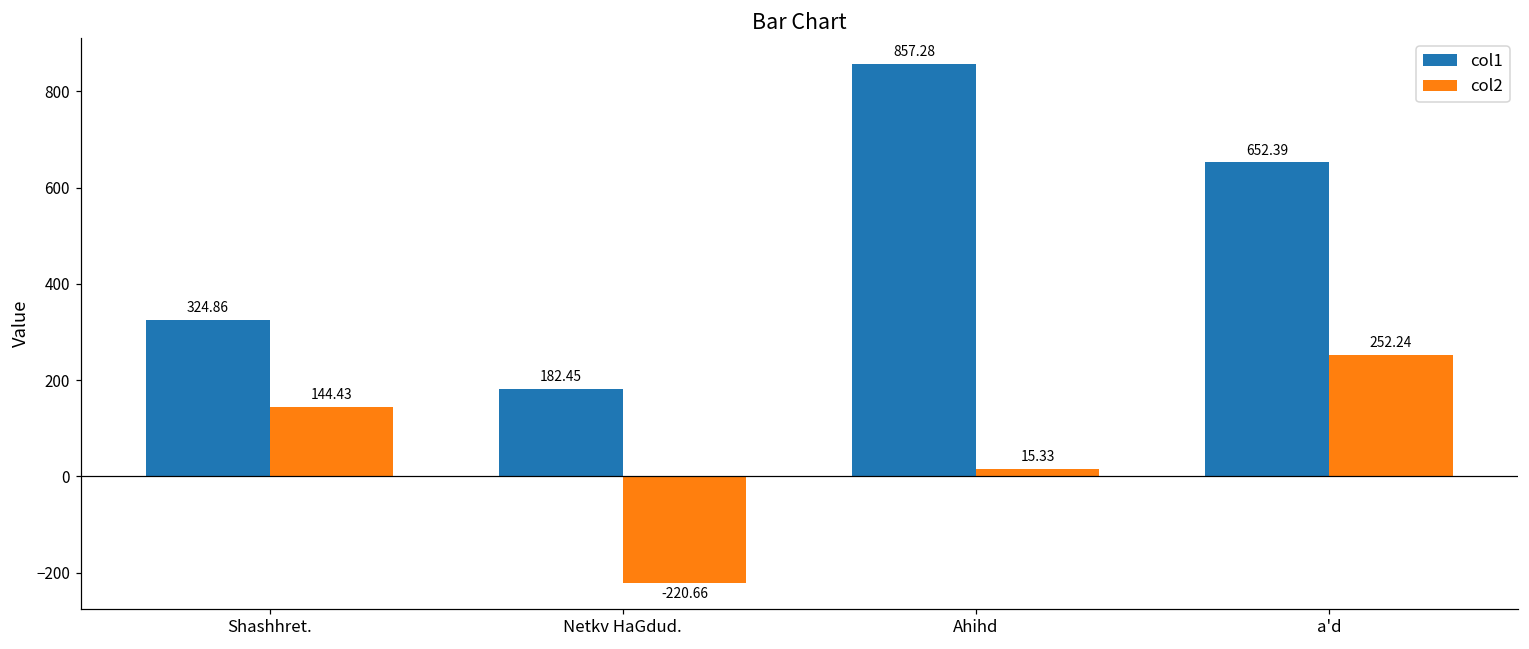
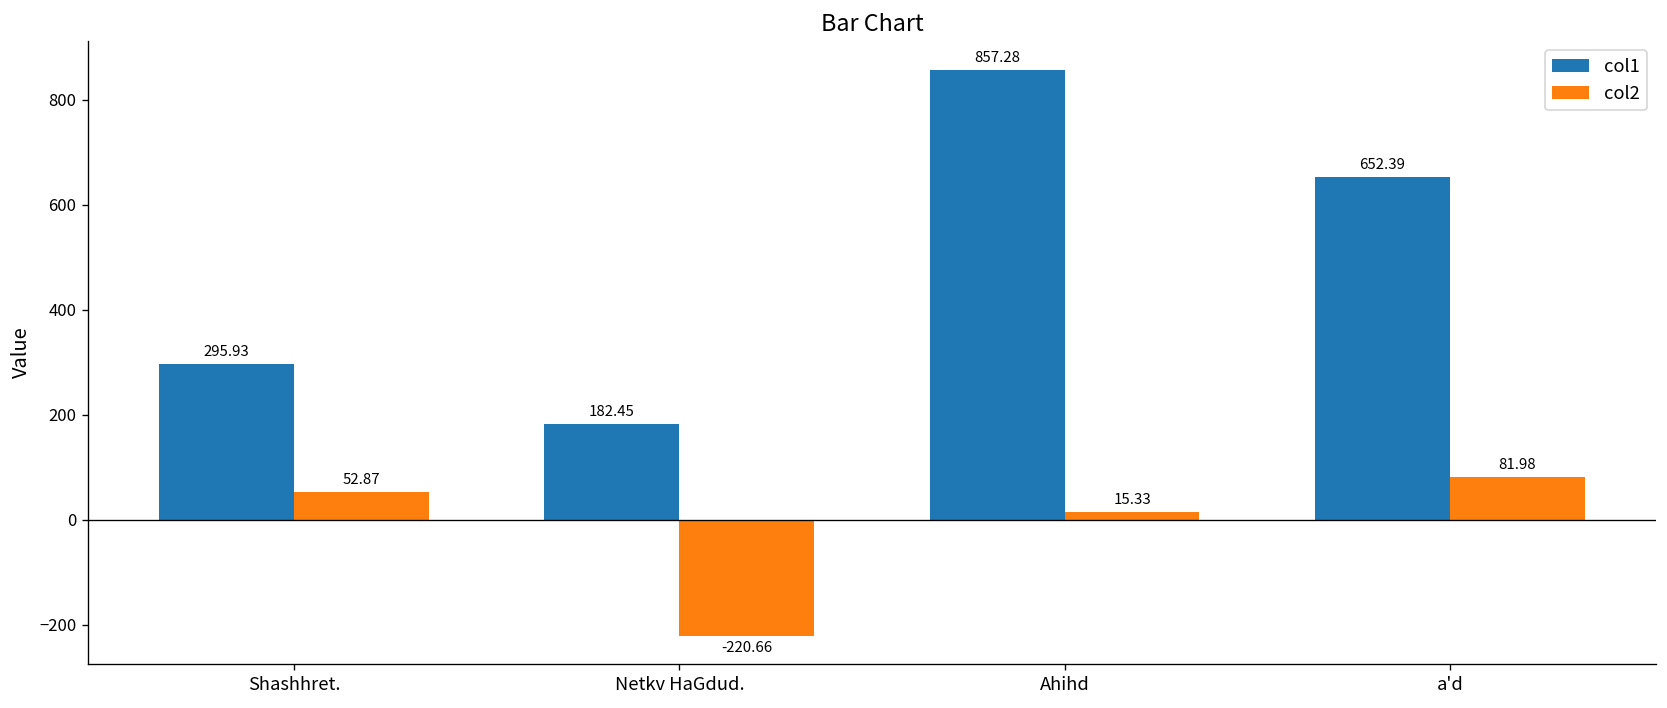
  {
    "col1": {
-     "Shashhret.": 324.86,
+     "Shashhret.": 295.93,
      "Netkv HaGdud.": 182.45,
      "Ahihd": 857.28,
      "a'd": 652.39
    },
    "col2": {
-     "Shashhret.": 144.43,
+     "Shashhret.": 52.87,
      "Netkv HaGdud.": -220.66,
      "Ahihd": 15.33,
-     "a'd": 252.24
+     "a'd": 81.98
    }
  }
